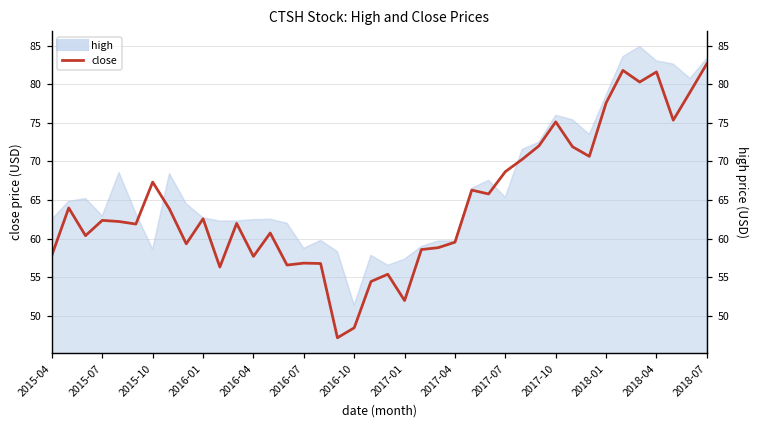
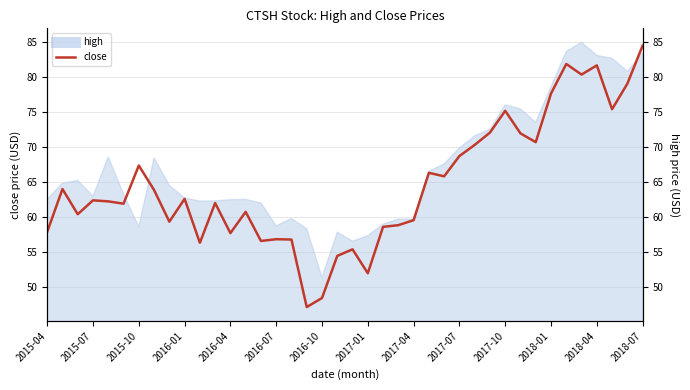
  {
    "high": {
      "2015-04": 63,
      "2015-07": 63,
      "2015-10": 59,
      "2016-04": 62,
      "2016-07": 59,
      "2016-10": 51,
      "2017-01": 57,
-     "2017-07": 65,
+     "2017-07": 70,
      "2017-10": 76,
      "2018-01": 79,
      "2018-04": 83,
      "2018-07": 83
    },
    "close": {
      "2015-04": 58,
      "2015-07": 62,
      "2015-10": 67,
      "2016-04": 58,
      "2016-07": 57,
      "2016-10": 48,
      "2017-01": 52,
      "2017-07": 69,
      "2017-10": 75,
      "2018-01": 78,
      "2018-04": 82,
-     "2018-07": 83
+     "2018-07": 84
    }
  }
